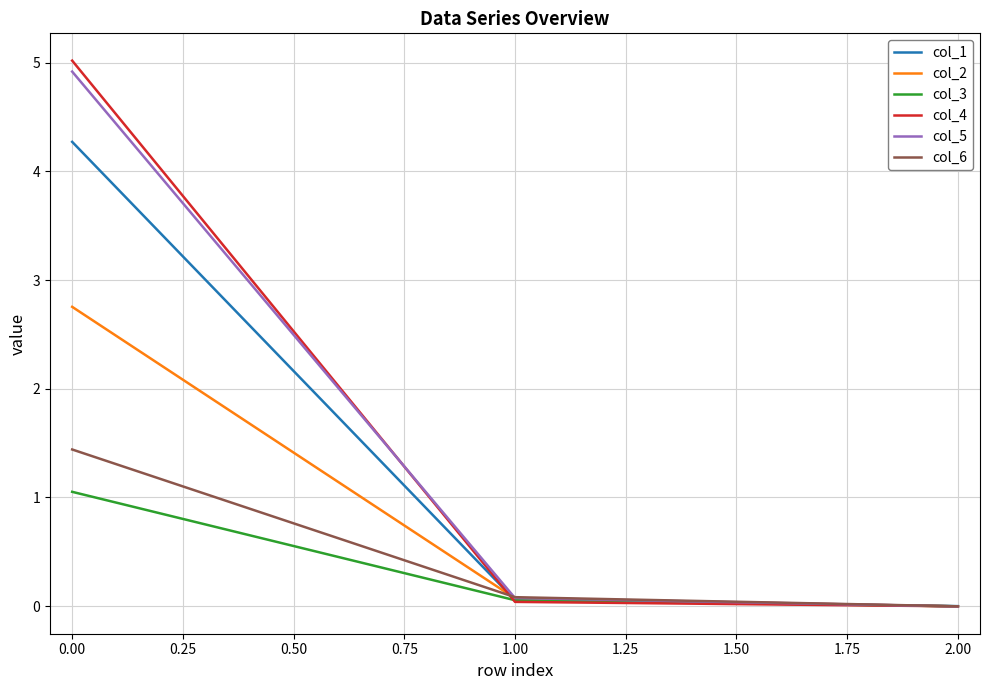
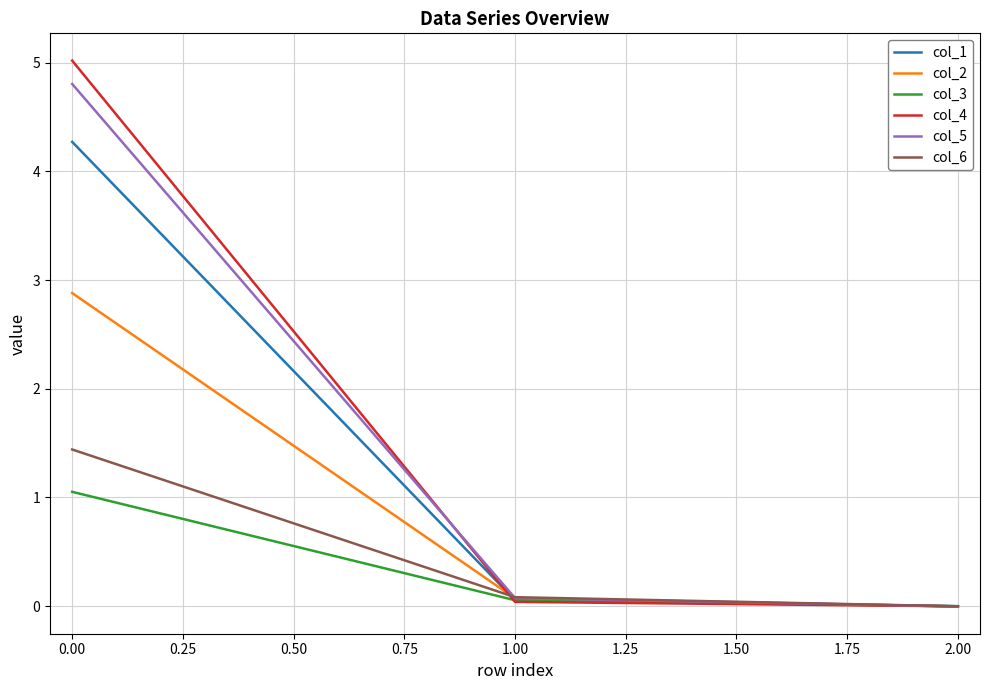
  {
    "col_1": {
      "0.00": 4.27
    },
    "col_2": {
-     "0.00": 2.75
+     "0.00": 2.88
    },
    "col_3": {
      "0.00": 1.05
    },
    "col_4": {
      "0.00": 5.02
    },
    "col_5": {
-     "0.00": 4.92
+     "0.00": 4.80
    },
    "col_6": {
      "0.00": 1.44
    }
  }
